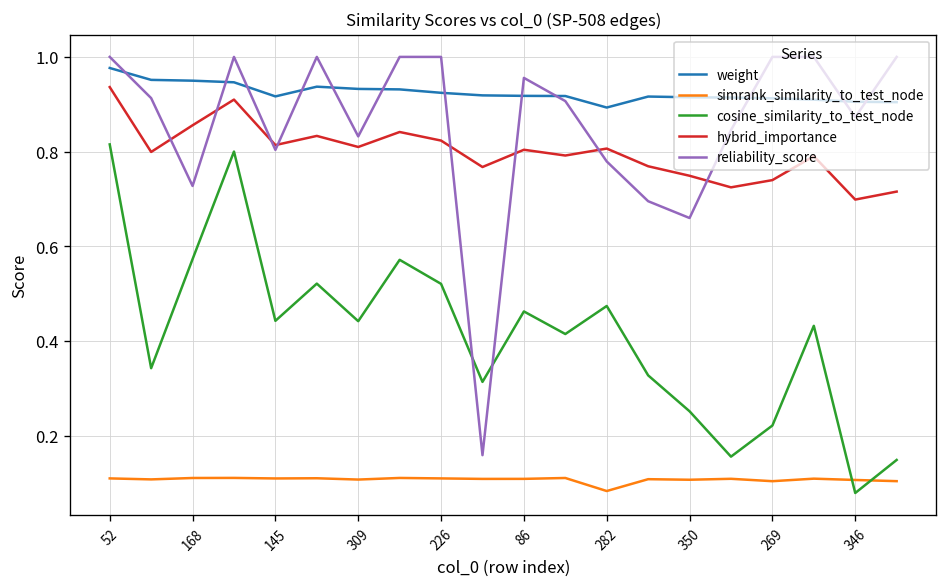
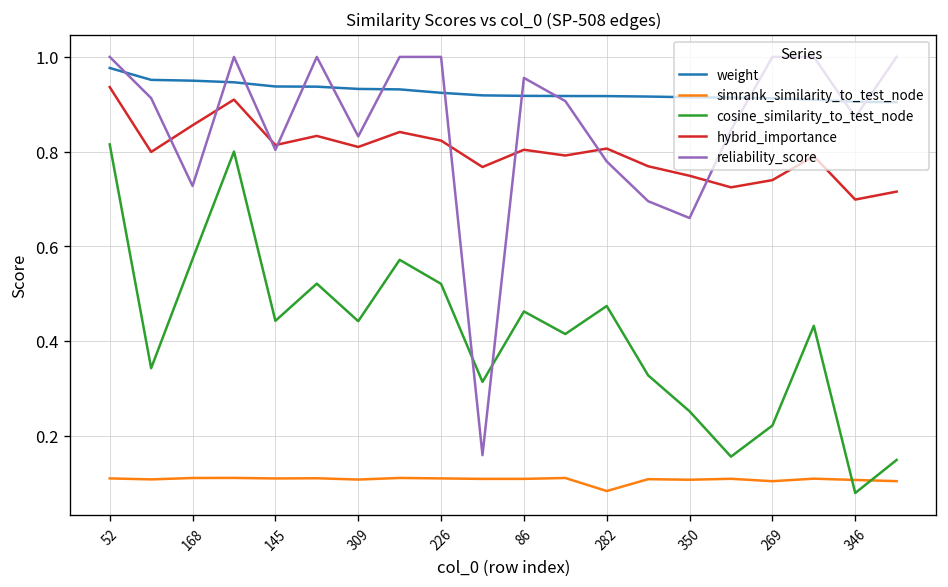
  {
    "weight": {
      "52": 0.98,
      "168": 0.95,
-     "145": 0.92,
+     "145": 0.94,
      "309": 0.93,
      "226": 0.92,
      "86": 0.92,
-     "282": 0.89
+     "282": 0.92
    },
    "simrank_similarity_to_test_node": {
      "52": 0.11,
      "168": 0.11,
      "145": 0.11,
      "309": 0.11,
      "226": 0.11,
      "86": 0.11,
      "282": 0.08,
      "350": 0.11,
      "269": 0.10,
      "346": 0.11
    },
    "cosine_similarity_to_test_node": {
      "52": 0.82,
      "168": 0.57,
      "145": 0.44,
      "309": 0.44,
      "226": 0.52,
      "86": 0.46,
      "282": 0.47,
      "350": 0.25,
      "269": 0.22,
      "346": 0.08
    },
    "hybrid_importance": {
      "52": 0.94,
      "168": 0.86,
      "145": 0.81,
      "309": 0.81,
      "226": 0.82,
      "86": 0.80,
      "282": 0.81,
      "350": 0.75,
      "269": 0.74,
      "346": 0.70
    },
    "reliability_score": {
      "52": 1.00,
      "168": 0.73,
      "145": 0.80,
      "309": 0.83,
      "226": 1.00,
      "86": 0.96,
      "282": 0.78,
      "350": 0.66
    }
  }
